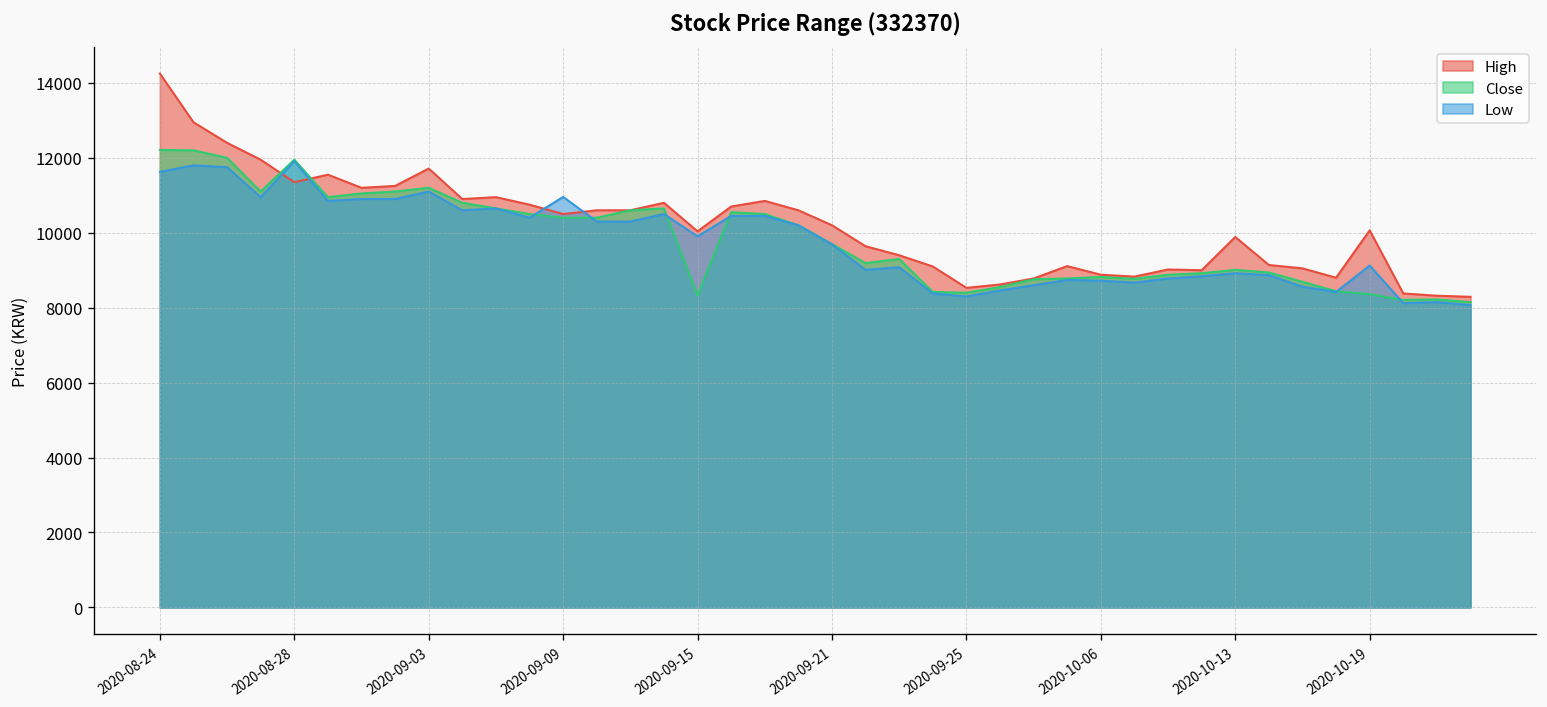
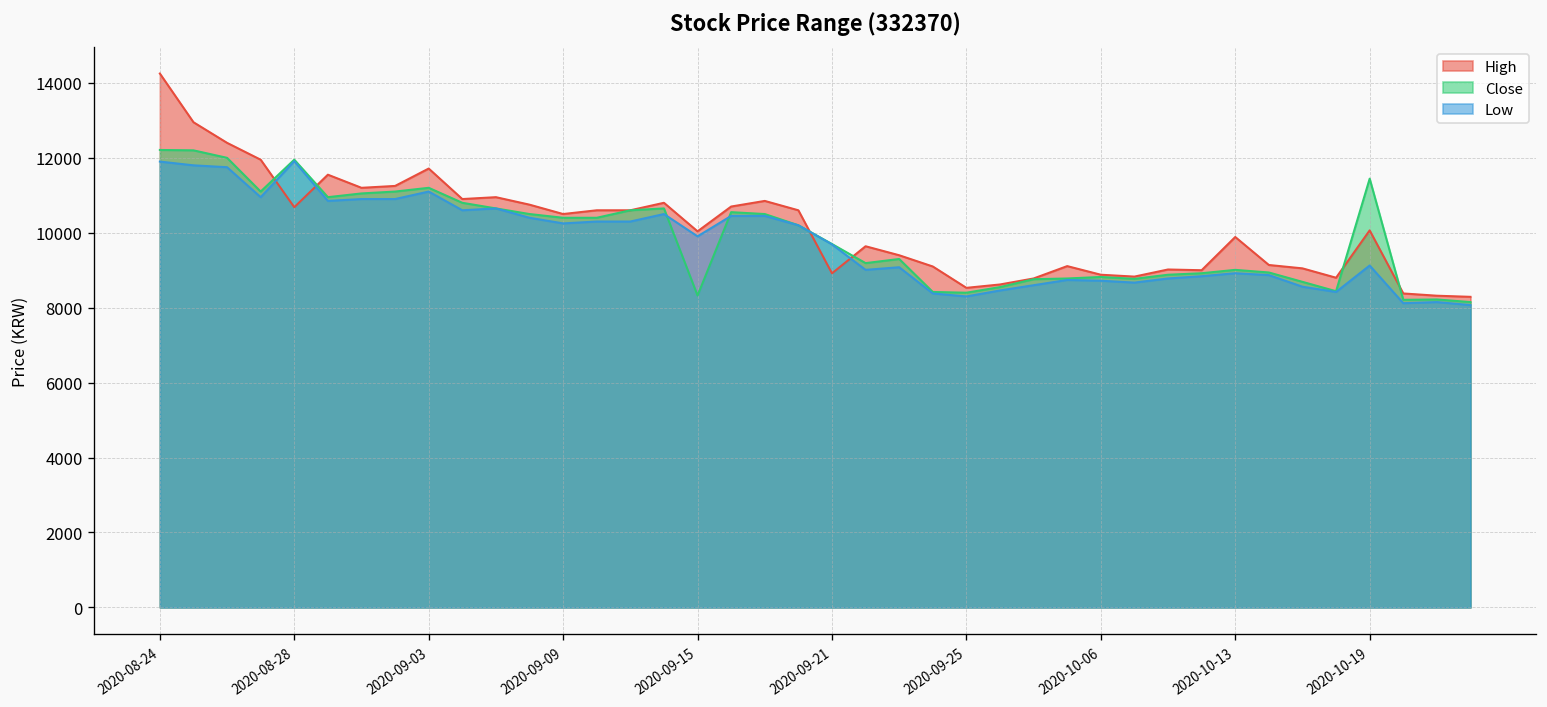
  {
    "High": {
      "2020-08-24": 14300,
-     "2020-08-28": 11400,
+     "2020-08-28": 10700,
      "2020-09-03": 11700,
      "2020-09-09": 10500,
      "2020-09-15": 10000,
-     "2020-09-21": 10200,
+     "2020-09-21": 8900,
      "2020-09-25": 8500,
      "2020-10-13": 9900,
      "2020-10-19": 10100
    },
    "Close": {
      "2020-08-24": 12200,
      "2020-09-03": 11200,
      "2020-09-09": 10400,
      "2020-09-15": 8300,
      "2020-09-25": 8400,
      "2020-10-13": 9000,
-     "2020-10-19": 8400
+     "2020-10-19": 11400
    },
    "Low": {
-     "2020-08-24": 11600,
+     "2020-08-24": 11900,
      "2020-09-03": 11100,
-     "2020-09-09": 11000,
+     "2020-09-09": 10300,
      "2020-09-15": 9900,
      "2020-09-25": 8300,
      "2020-10-06": 8700,
      "2020-10-13": 8900,
      "2020-10-19": 9100
    }
  }
